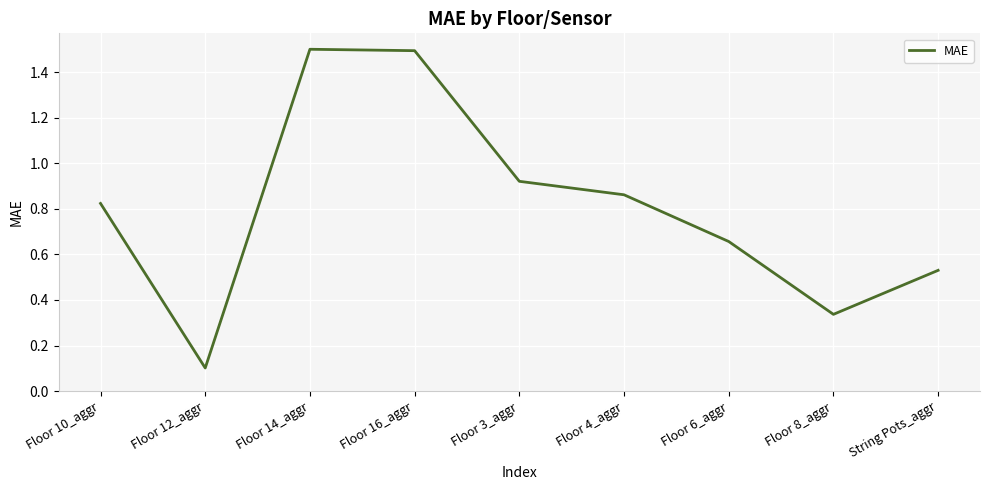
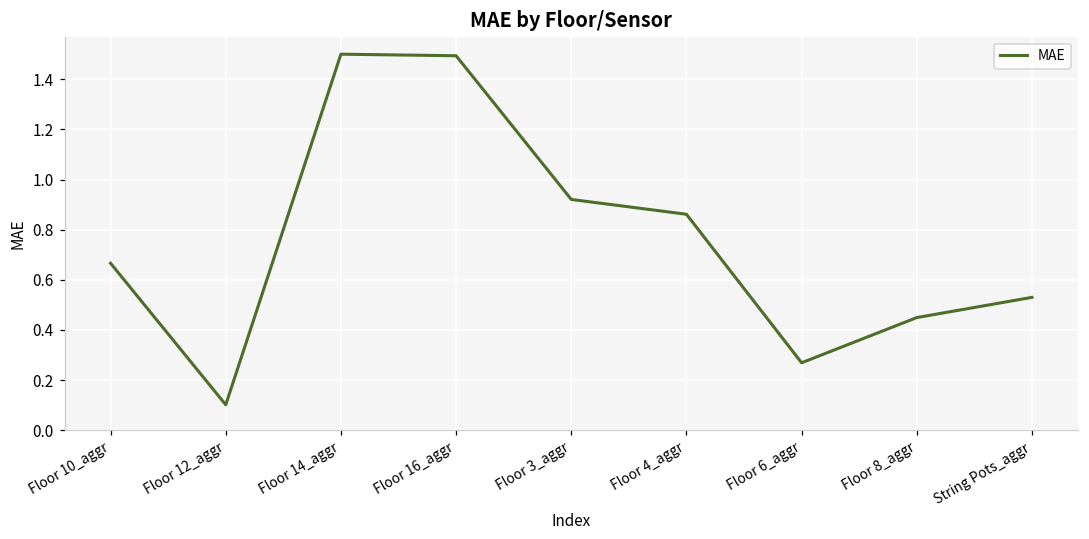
  {
-   "Floor 10_aggr": 0.82,
+   "Floor 10_aggr": 0.67,
    "Floor 12_aggr": 0.10,
    "Floor 14_aggr": 1.50,
    "Floor 16_aggr": 1.49,
    "Floor 3_aggr": 0.92,
    "Floor 4_aggr": 0.86,
-   "Floor 6_aggr": 0.66,
-   "Floor 8_aggr": 0.34,
+   "Floor 6_aggr": 0.27,
+   "Floor 8_aggr": 0.45,
    "String Pots_aggr": 0.53
  }
